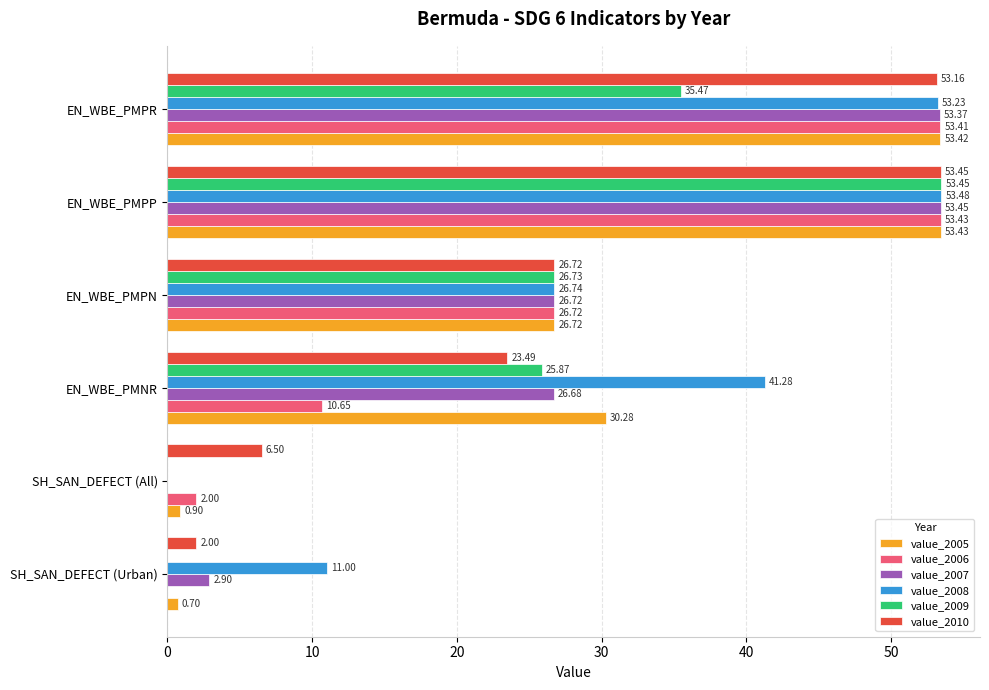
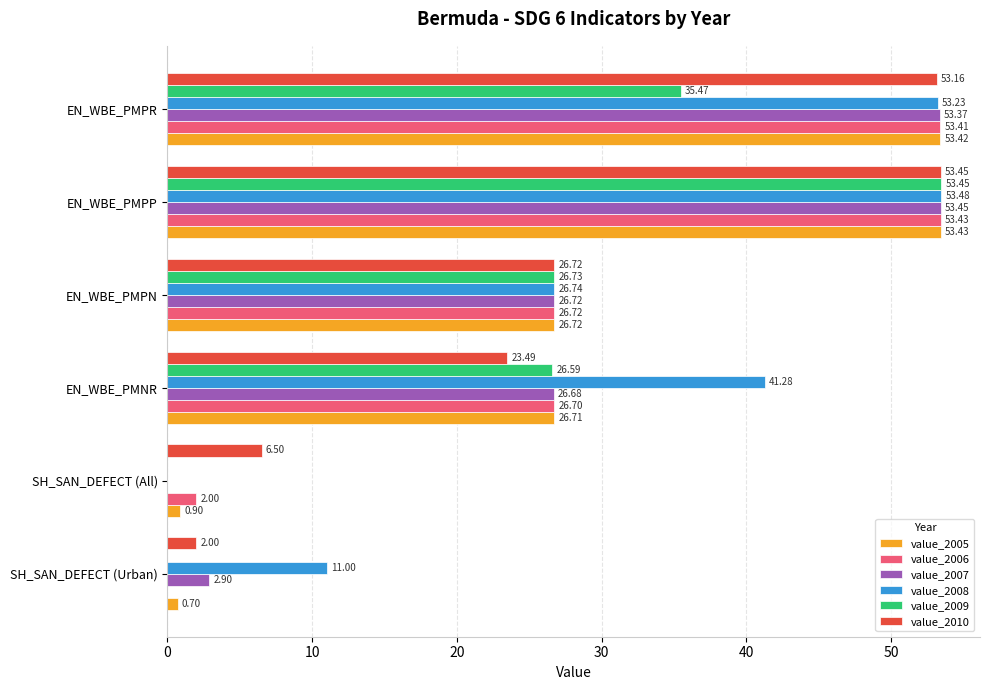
  {
    "value_2005": {
      "EN_WBE_PMPR": 53.42,
      "EN_WBE_PMPP": 53.43,
      "EN_WBE_PMPN": 26.72,
-     "EN_WBE_PMNR": 30.28,
+     "EN_WBE_PMNR": 26.71,
      "SH_SAN_DEFECT (All)": 0.90,
      "SH_SAN_DEFECT (Urban)": 0.70
    },
    "value_2006": {
      "EN_WBE_PMPR": 53.41,
      "EN_WBE_PMPP": 53.43,
      "EN_WBE_PMPN": 26.72,
-     "EN_WBE_PMNR": 10.65,
+     "EN_WBE_PMNR": 26.70,
      "SH_SAN_DEFECT (All)": 2.00
    },
    "value_2007": {
      "EN_WBE_PMPR": 53.37,
      "EN_WBE_PMPP": 53.45,
      "EN_WBE_PMPN": 26.72,
      "EN_WBE_PMNR": 26.68,
      "SH_SAN_DEFECT (Urban)": 2.90
    },
    "value_2008": {
      "EN_WBE_PMPR": 53.23,
      "EN_WBE_PMPP": 53.48,
      "EN_WBE_PMPN": 26.74,
      "EN_WBE_PMNR": 41.28,
      "SH_SAN_DEFECT (Urban)": 11.00
    },
    "value_2009": {
      "EN_WBE_PMPR": 35.47,
      "EN_WBE_PMPP": 53.45,
      "EN_WBE_PMPN": 26.73,
-     "EN_WBE_PMNR": 25.87
+     "EN_WBE_PMNR": 26.59
    },
    "value_2010": {
      "EN_WBE_PMPR": 53.16,
      "EN_WBE_PMPP": 53.45,
      "EN_WBE_PMPN": 26.72,
      "EN_WBE_PMNR": 23.49,
      "SH_SAN_DEFECT (All)": 6.50,
      "SH_SAN_DEFECT (Urban)": 2.00
    }
  }
